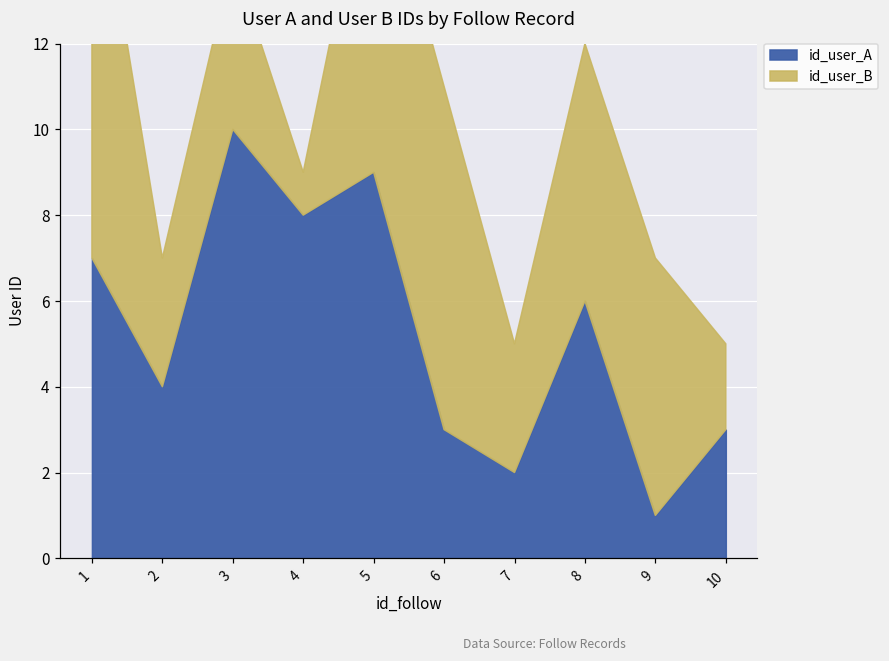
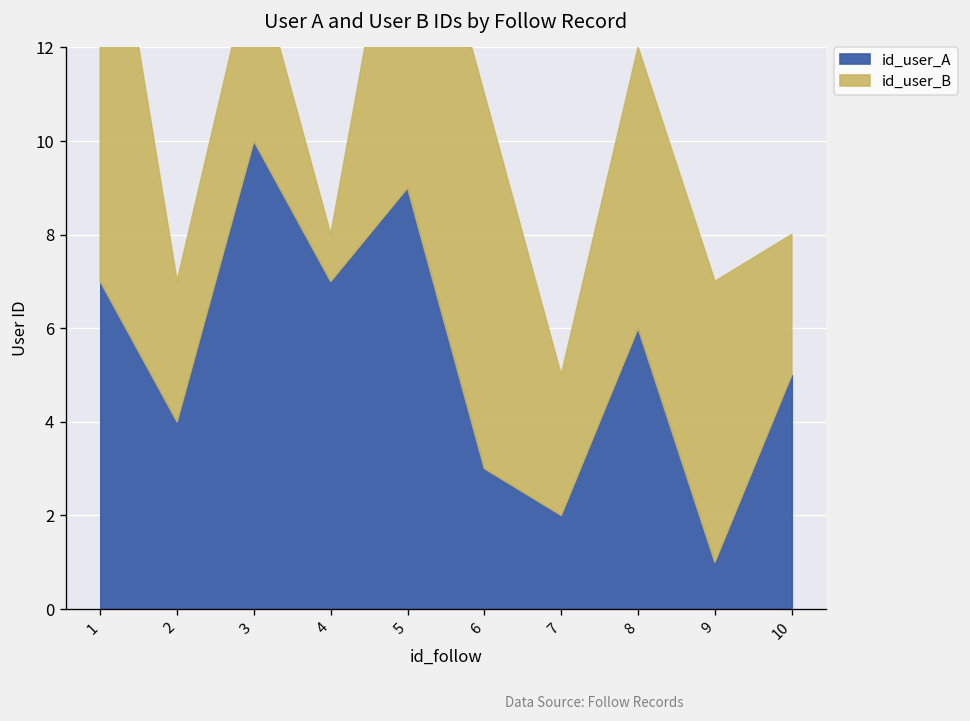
  {
    "id_user_A": {
      "1": 7,
      "2": 4,
      "3": 10,
-     "4": 8,
+     "4": 7,
      "5": 9,
      "6": 3,
      "7": 2,
      "8": 6,
      "9": 1,
-     "10": 3
+     "10": 5
    },
    "id_user_B": {
      "2": 3,
      "4": 1,
      "6": 8,
      "7": 3,
      "8": 6,
      "9": 6,
-     "10": 2
+     "10": 3
    }
  }
